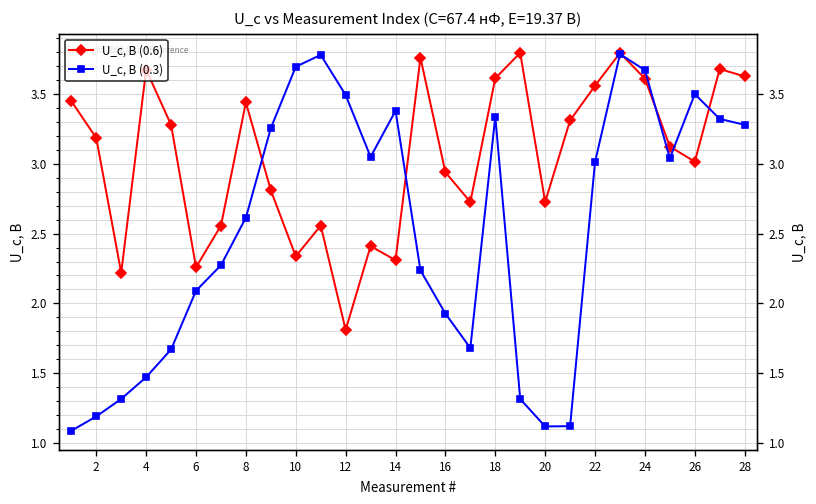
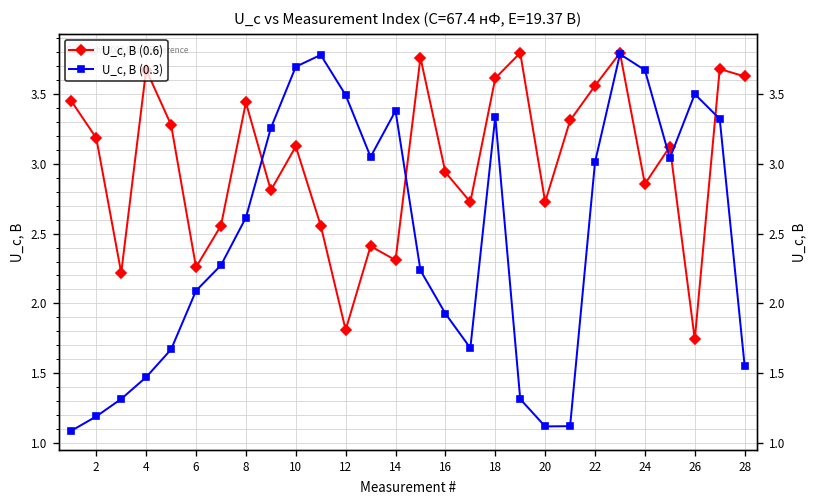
  {
    "U_c, В (0.6)": {
      "2": 3.19,
      "6": 2.26,
      "8": 3.44,
-     "10": 2.34,
+     "10": 3.13,
      "12": 1.81,
      "14": 2.31,
      "16": 2.94,
      "18": 3.61,
      "20": 2.73,
      "22": 3.56,
-     "24": 3.61,
-     "26": 3.02,
+     "24": 2.86,
+     "26": 1.74,
      "28": 3.63
    },
    "U_c, В (0.3)": {
      "2": 1.19,
      "4": 1.47,
      "6": 2.09,
      "8": 2.61,
      "10": 3.70,
      "12": 3.49,
      "14": 3.38,
      "16": 1.93,
      "18": 3.34,
      "20": 1.12,
      "22": 3.01,
      "24": 3.67,
      "26": 3.50,
-     "28": 3.28
+     "28": 1.55
    }
  }
